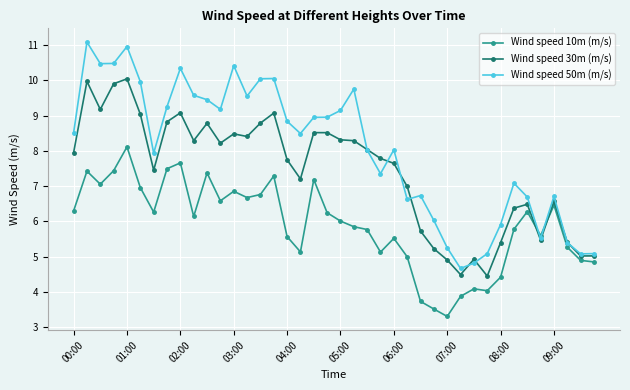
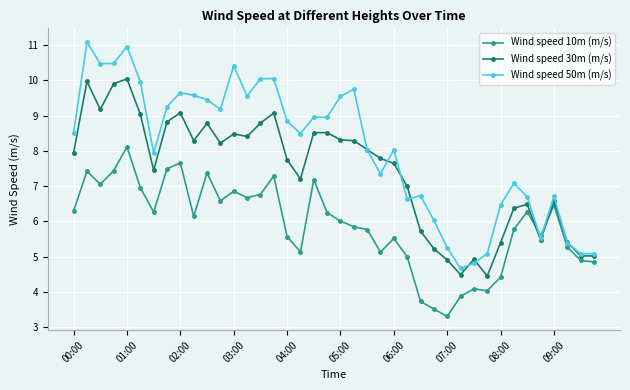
  {
    "Wind speed 50m (m/s)": {
      "00:00": 8.5,
      "01:00": 11.0,
-     "02:00": 10.3,
+     "02:00": 9.6,
      "03:00": 10.4,
      "04:00": 8.8,
-     "05:00": 9.1,
+     "05:00": 9.5,
      "06:00": 8.0,
      "07:00": 5.3,
-     "08:00": 5.9,
+     "08:00": 6.5,
      "09:00": 6.7
    }
  }
